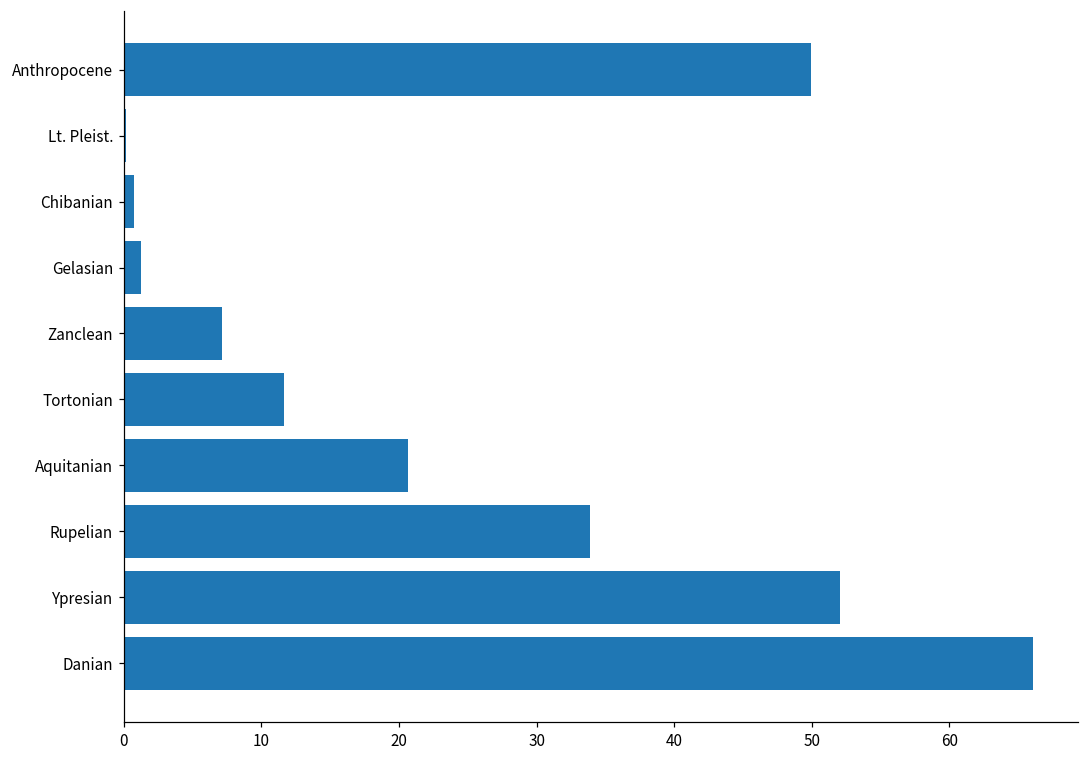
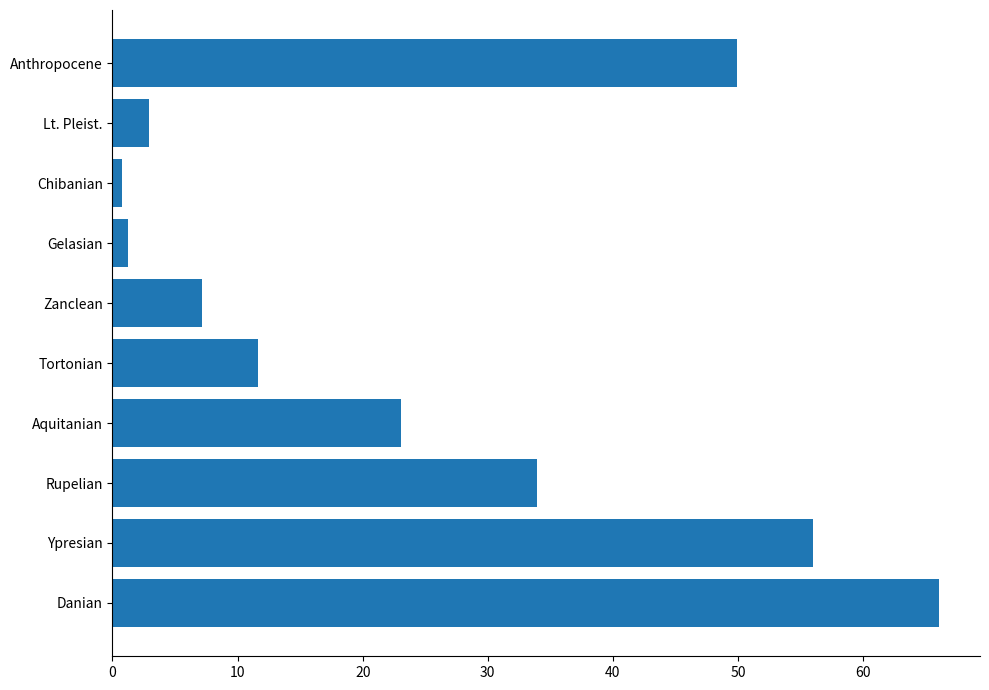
  {
    "Anthropocene": 49.9,
-   "Lt. Pleist.": 0.1,
+   "Lt. Pleist.": 2.9,
    "Chibanian": 0.8,
    "Gelasian": 1.3,
    "Zanclean": 7.1,
    "Tortonian": 11.6,
-   "Aquitanian": 20.7,
+   "Aquitanian": 23.0,
    "Rupelian": 33.9,
-   "Ypresian": 52.1,
+   "Ypresian": 56.0,
    "Danian": 66.0
  }
